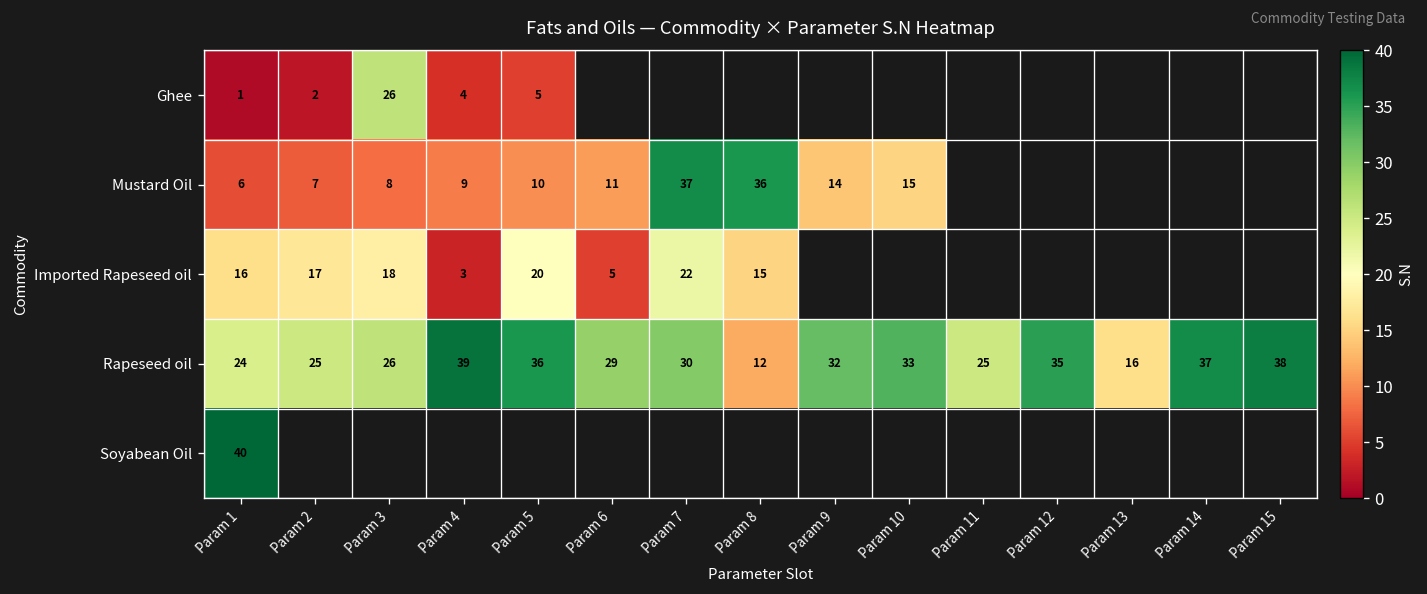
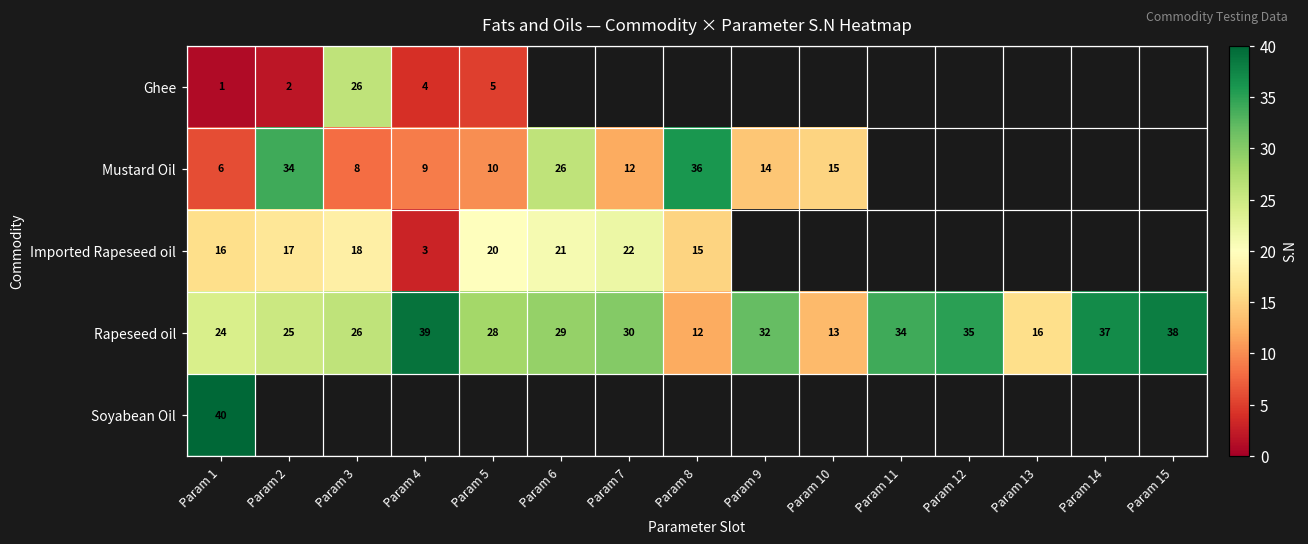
  {
    "Ghee": {
      "Param 1": 1,
      "Param 2": 2,
      "Param 3": 26,
      "Param 4": 4,
      "Param 5": 5
    },
    "Mustard Oil": {
      "Param 1": 6,
-     "Param 2": 7,
+     "Param 2": 34,
      "Param 3": 8,
      "Param 4": 9,
      "Param 5": 10,
-     "Param 6": 11,
-     "Param 7": 37,
+     "Param 6": 26,
+     "Param 7": 12,
      "Param 8": 36,
      "Param 9": 14,
      "Param 10": 15
    },
    "Imported Rapeseed oil": {
      "Param 1": 16,
      "Param 2": 17,
      "Param 3": 18,
      "Param 4": 3,
      "Param 5": 20,
-     "Param 6": 5,
+     "Param 6": 21,
      "Param 7": 22,
      "Param 8": 15
    },
    "Rapeseed oil": {
      "Param 1": 24,
      "Param 2": 25,
      "Param 3": 26,
      "Param 4": 39,
-     "Param 5": 36,
+     "Param 5": 28,
      "Param 6": 29,
      "Param 7": 30,
      "Param 8": 12,
      "Param 9": 32,
-     "Param 10": 33,
-     "Param 11": 25,
+     "Param 10": 13,
+     "Param 11": 34,
      "Param 12": 35,
      "Param 13": 16,
      "Param 14": 37,
      "Param 15": 38
    },
    "Soyabean Oil": {
      "Param 1": 40
    }
  }
